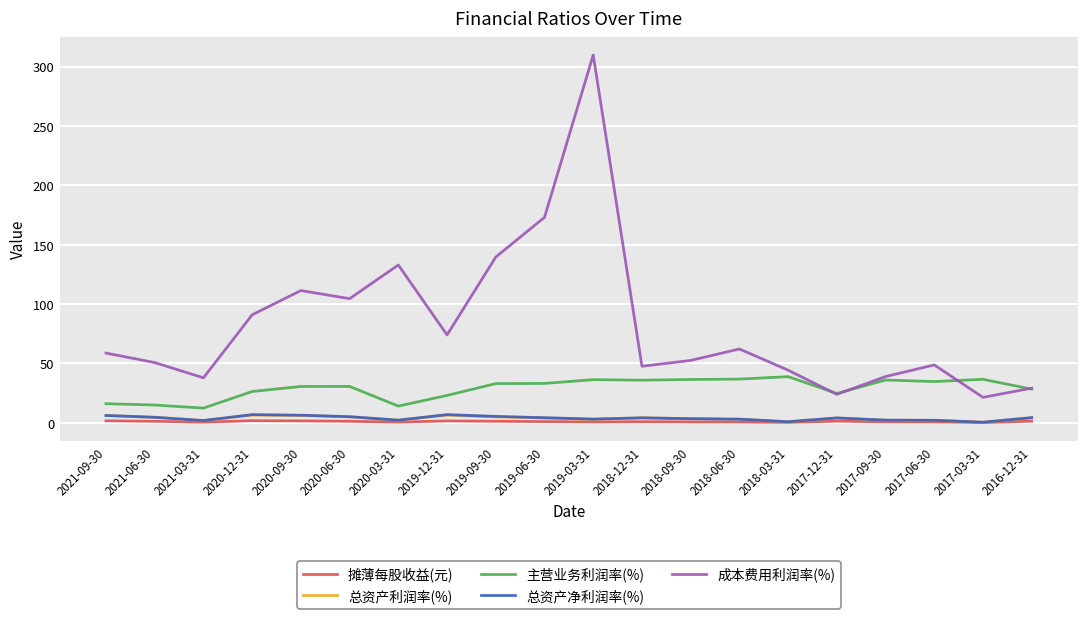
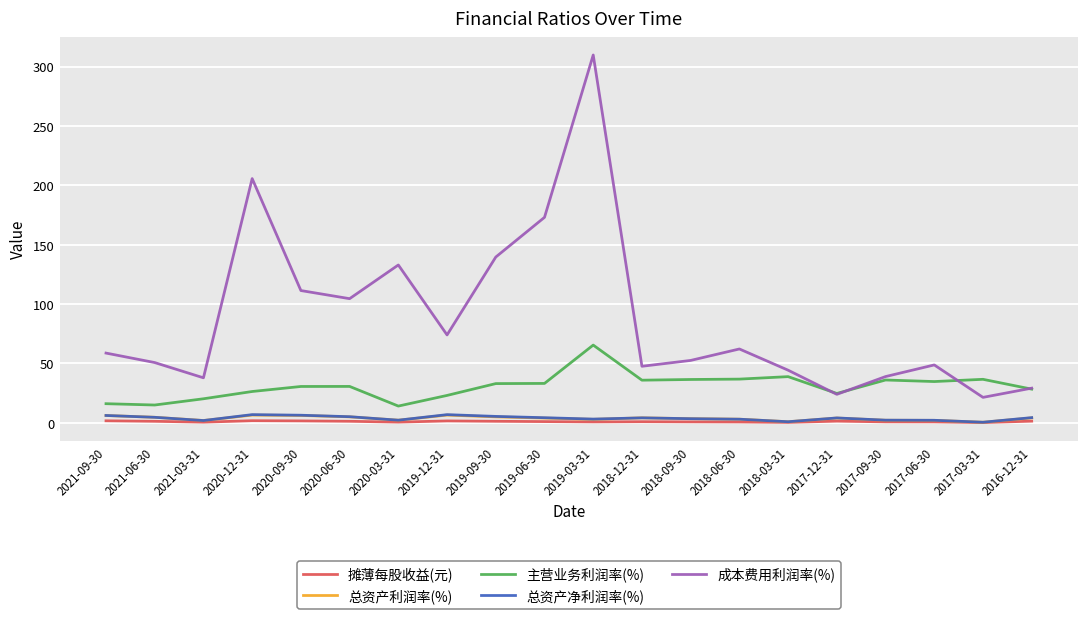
  {
    "摊薄每股收益(元)": {
      "2021-09-30": 2,
      "2021-06-30": 1,
      "2020-12-31": 2,
      "2020-09-30": 2,
      "2020-06-30": 1,
      "2019-12-31": 2,
      "2019-09-30": 1,
      "2019-06-30": 1,
      "2018-12-31": 1,
      "2018-09-30": 1,
      "2018-06-30": 1,
      "2017-12-31": 1,
      "2016-12-31": 1
    },
    "主营业务利润率(%)": {
      "2021-09-30": 16,
      "2021-06-30": 15,
-     "2021-03-31": 12,
+     "2021-03-31": 20,
      "2020-12-31": 26,
      "2020-09-30": 31,
      "2020-06-30": 31,
      "2020-03-31": 14,
      "2019-12-31": 23,
      "2019-09-30": 33,
      "2019-06-30": 33,
-     "2019-03-31": 36,
+     "2019-03-31": 65,
      "2018-12-31": 36,
      "2018-09-30": 36,
      "2018-06-30": 37,
      "2018-03-31": 39,
      "2017-09-30": 36,
      "2017-06-30": 35,
      "2017-03-31": 37
    },
    "成本费用利润率(%)": {
      "2021-09-30": 59,
      "2021-06-30": 51,
      "2021-03-31": 38,
-     "2020-12-31": 91,
+     "2020-12-31": 206,
      "2020-09-30": 111,
      "2020-06-30": 104,
      "2020-03-31": 133,
      "2019-12-31": 74,
      "2019-09-30": 140,
      "2019-06-30": 173,
      "2019-03-31": 310,
      "2018-12-31": 48,
      "2018-09-30": 52,
      "2018-06-30": 62,
      "2018-03-31": 44,
      "2017-09-30": 39,
      "2017-06-30": 49,
      "2017-03-31": 21
    }
  }
